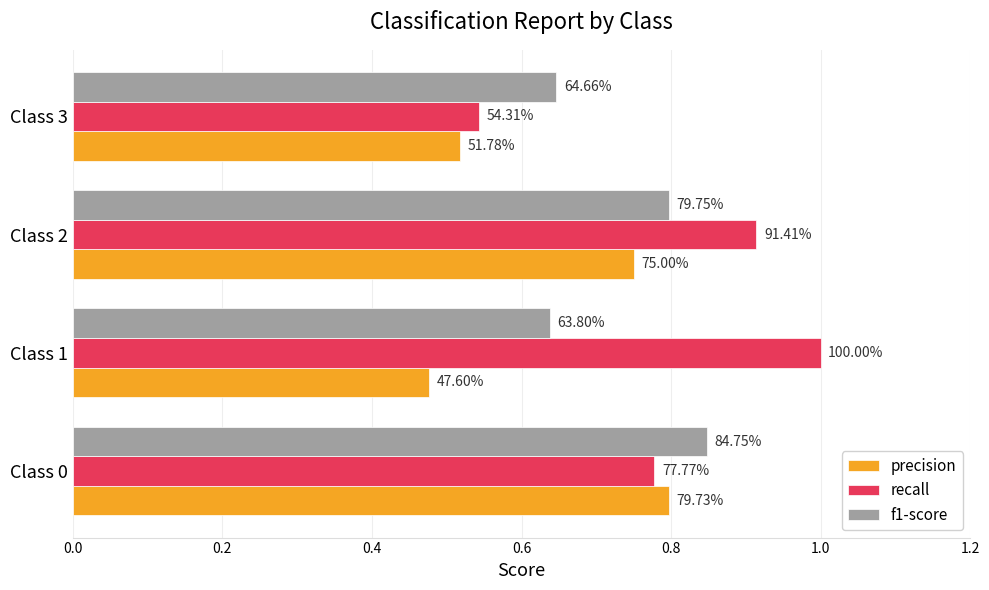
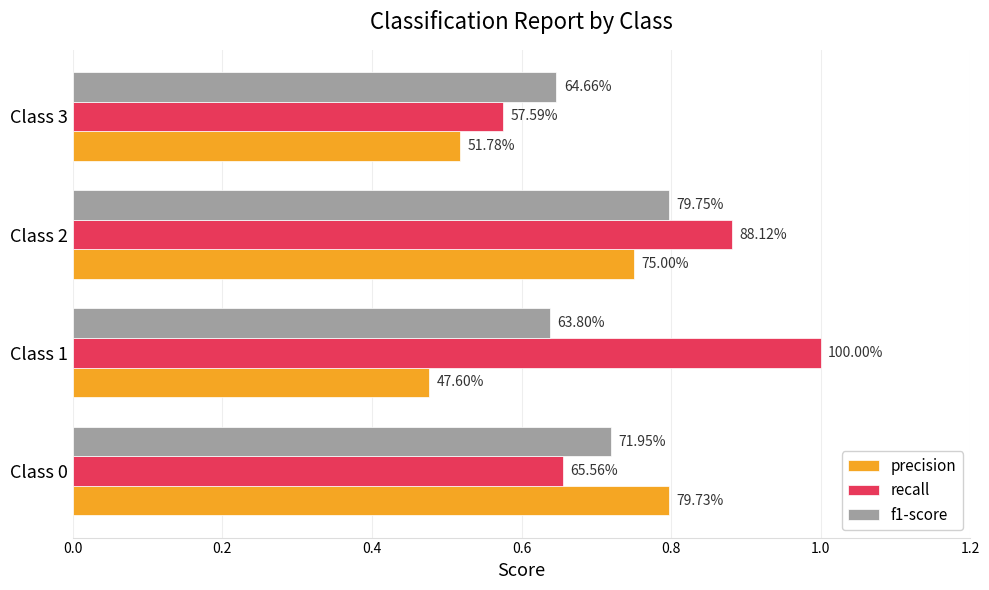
  {
    "precision": {
      "Class 3": "51.78%",
      "Class 2": "75.00%",
      "Class 1": "47.60%",
      "Class 0": "79.73%"
    },
    "recall": {
-     "Class 3": "54.31%",
-     "Class 2": "91.41%",
+     "Class 3": "57.59%",
+     "Class 2": "88.12%",
      "Class 1": "100.00%",
-     "Class 0": "77.77%"
+     "Class 0": "65.56%"
    },
    "f1-score": {
      "Class 3": "64.66%",
      "Class 2": "79.75%",
      "Class 1": "63.80%",
-     "Class 0": "84.75%"
+     "Class 0": "71.95%"
    }
  }
